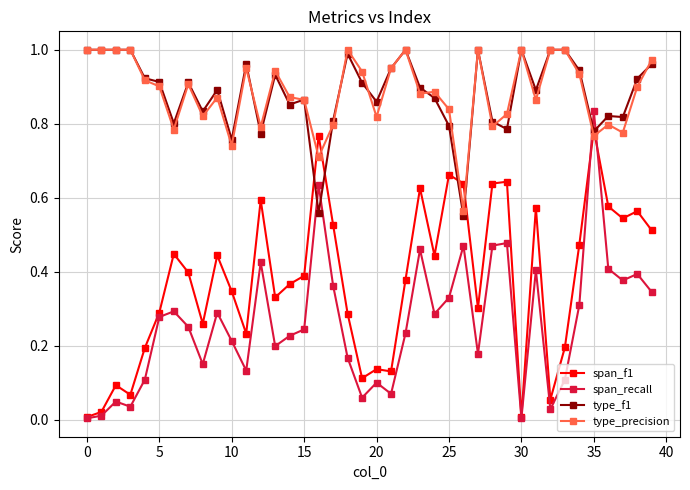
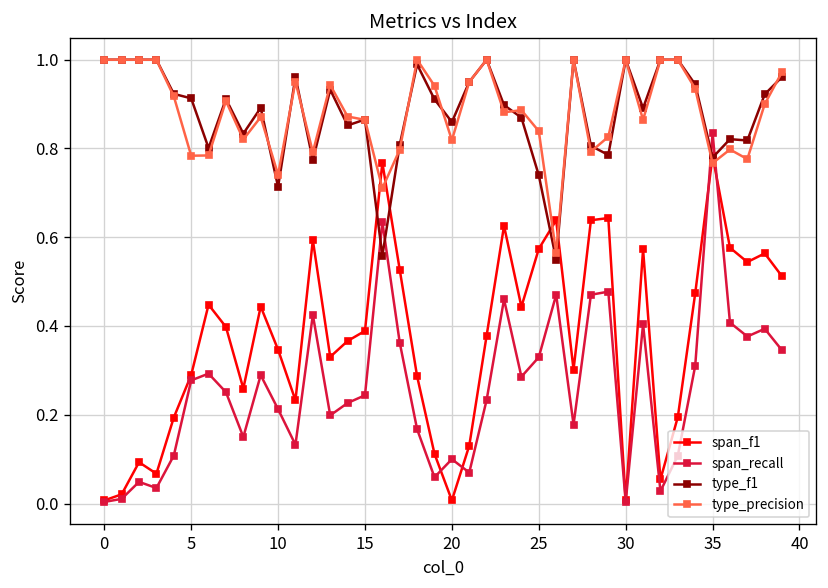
  {
    "span_f1": {
      "5": 0.29,
      "10": 0.35,
      "15": 0.39,
-     "20": 0.14,
-     "25": 0.66
+     "20": 0.01,
+     "25": 0.57
    },
    "span_recall": {
      "5": 0.28,
      "10": 0.21,
      "15": 0.24,
      "20": 0.10,
      "25": 0.33,
      "35": 0.83
    },
    "type_f1": {
      "5": 0.91,
-     "10": 0.76,
+     "10": 0.71,
      "20": 0.86,
-     "25": 0.79
+     "25": 0.74
    },
    "type_precision": {
-     "5": 0.90,
+     "5": 0.78,
      "10": 0.74,
      "20": 0.82,
      "25": 0.84,
      "35": 0.77
    }
  }
